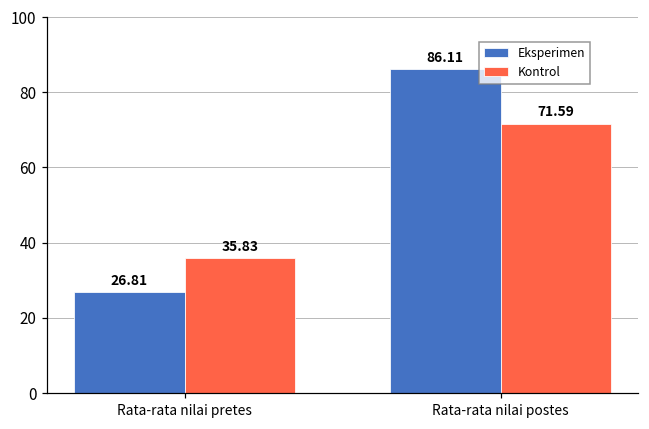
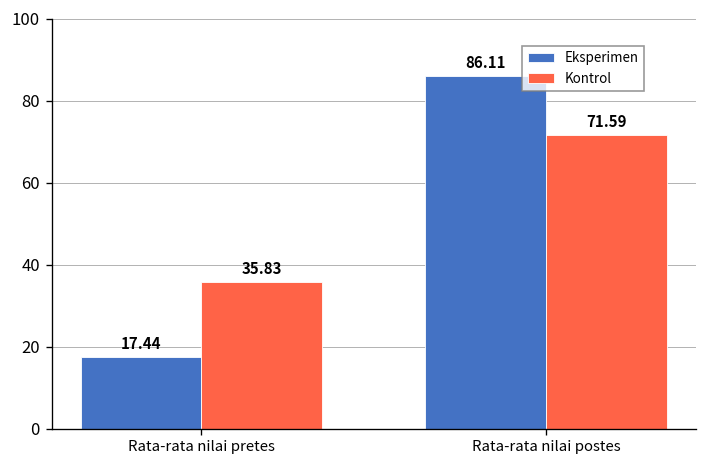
  {
    "Eksperimen": {
-     "Rata-rata nilai pretes": 26.81,
+     "Rata-rata nilai pretes": 17.44,
      "Rata-rata nilai postes": 86.11
    },
    "Kontrol": {
      "Rata-rata nilai pretes": 35.83,
      "Rata-rata nilai postes": 71.59
    }
  }
